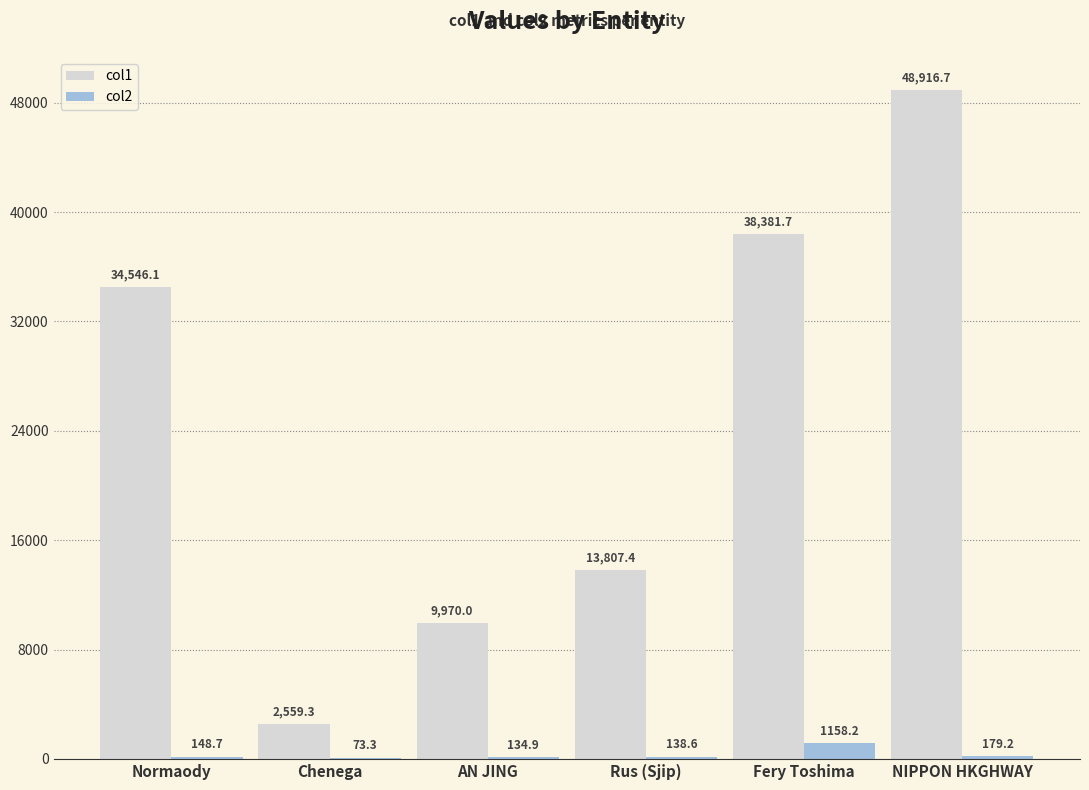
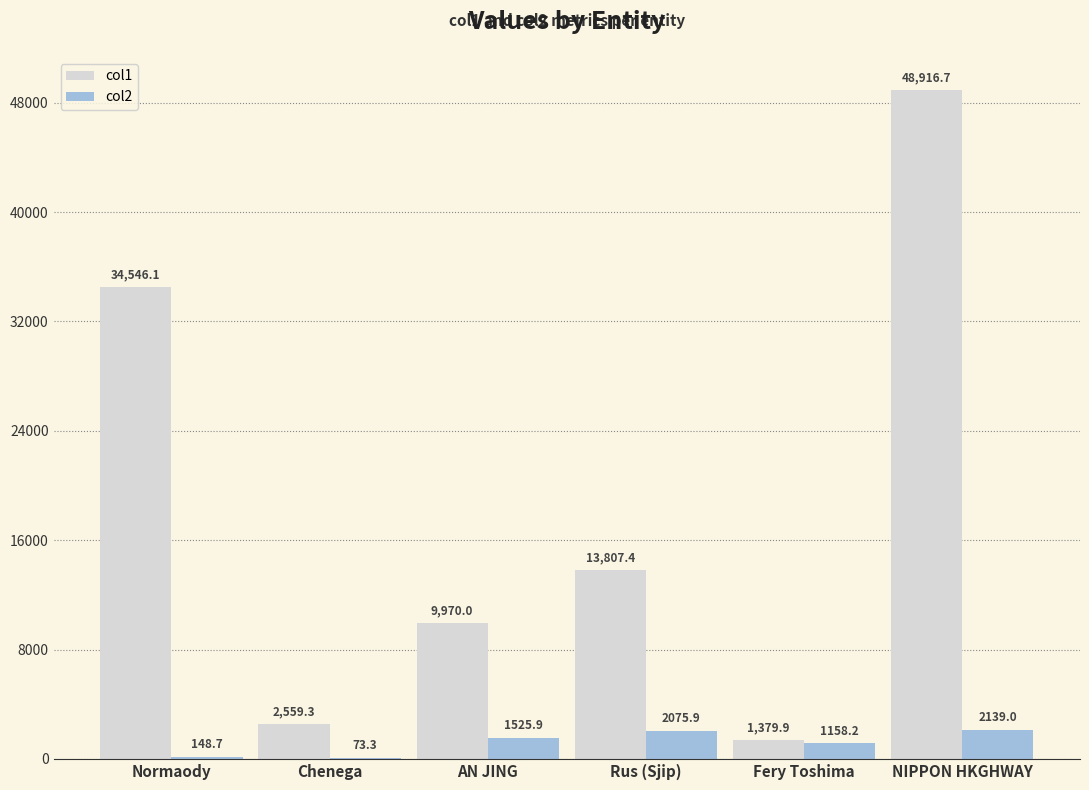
  {
    "col1": {
      "Normaody": "34,546.1",
      "Chenega": "2,559.3",
      "AN JING": "9,970.0",
      "Rus (Sjip)": "13,807.4",
-     "Fery Toshima": "38,381.7",
+     "Fery Toshima": "1,379.9",
      "NIPPON HKGHWAY": "48,916.7"
    },
    "col2": {
      "Normaody": "148.7",
      "Chenega": "73.3",
-     "AN JING": "134.9",
-     "Rus (Sjip)": "138.6",
+     "AN JING": "1525.9",
+     "Rus (Sjip)": "2075.9",
      "Fery Toshima": "1158.2",
-     "NIPPON HKGHWAY": "179.2"
+     "NIPPON HKGHWAY": "2139.0"
    }
  }
